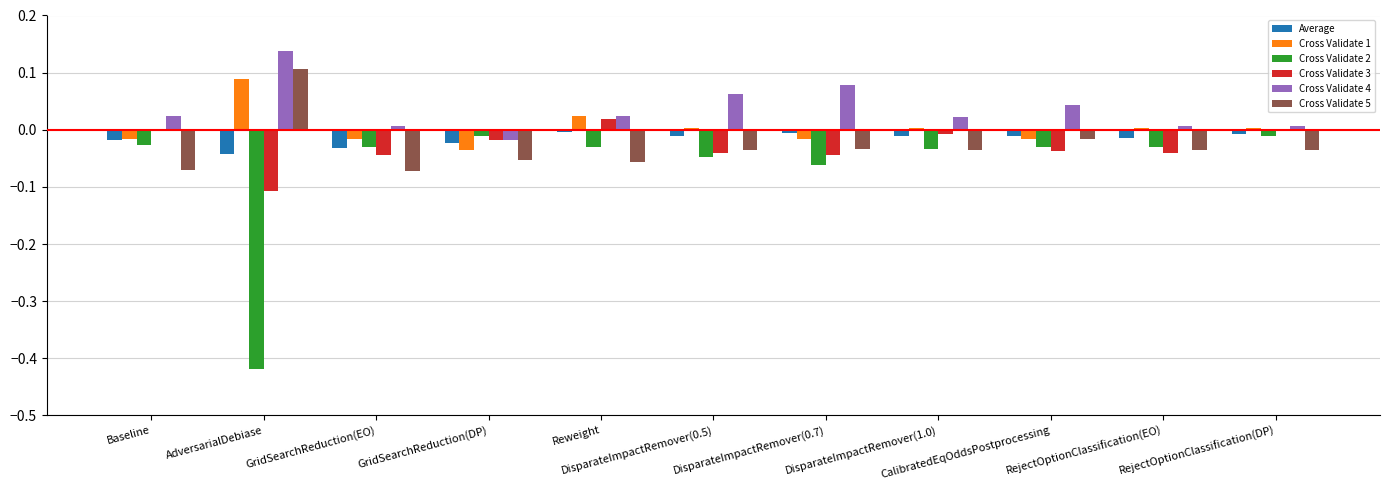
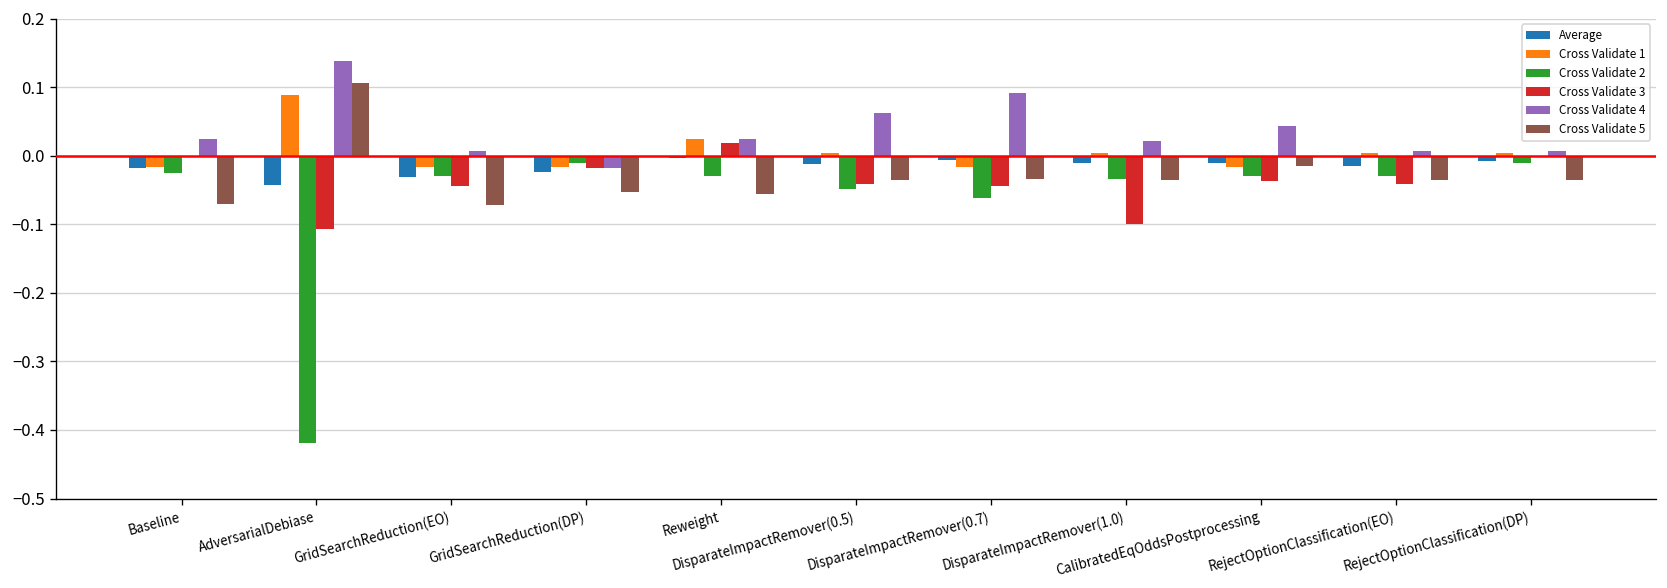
  {
    "Average": {
      "Baseline": -0.02,
      "AdversarialDebiase": -0.04,
      "GridSearchReduction(EO)": -0.03,
      "GridSearchReduction(DP)": -0.02,
      "DisparateImpactRemover(0.5)": -0.01,
      "DisparateImpactRemover(0.7)": -0.01,
      "DisparateImpactRemover(1.0)": -0.01,
      "CalibratedEqOddsPostprocessing": -0.01,
      "RejectOptionClassification(EO)": -0.01,
      "RejectOptionClassification(DP)": -0.01
    },
    "Cross Validate 1": {
      "Baseline": -0.02,
      "AdversarialDebiase": 0.09,
      "GridSearchReduction(EO)": -0.02,
-     "GridSearchReduction(DP)": -0.04,
+     "GridSearchReduction(DP)": -0.02,
      "Reweight": 0.02,
      "DisparateImpactRemover(0.7)": -0.02,
      "CalibratedEqOddsPostprocessing": -0.02
    },
    "Cross Validate 2": {
      "Baseline": -0.03,
      "AdversarialDebiase": -0.42,
      "GridSearchReduction(EO)": -0.03,
      "GridSearchReduction(DP)": -0.01,
      "Reweight": -0.03,
      "DisparateImpactRemover(0.5)": -0.05,
      "DisparateImpactRemover(0.7)": -0.06,
      "DisparateImpactRemover(1.0)": -0.03,
      "CalibratedEqOddsPostprocessing": -0.03,
      "RejectOptionClassification(EO)": -0.03,
      "RejectOptionClassification(DP)": -0.01
    },
    "Cross Validate 3": {
      "Baseline": 0.00,
      "AdversarialDebiase": -0.11,
      "GridSearchReduction(EO)": -0.04,
      "GridSearchReduction(DP)": -0.02,
      "Reweight": 0.02,
      "DisparateImpactRemover(0.5)": -0.04,
      "DisparateImpactRemover(0.7)": -0.04,
-     "DisparateImpactRemover(1.0)": -0.01,
+     "DisparateImpactRemover(1.0)": -0.10,
      "CalibratedEqOddsPostprocessing": -0.04,
      "RejectOptionClassification(EO)": -0.04,
      "RejectOptionClassification(DP)": 0.00
    },
    "Cross Validate 4": {
      "Baseline": 0.02,
      "AdversarialDebiase": 0.14,
      "GridSearchReduction(EO)": 0.01,
      "GridSearchReduction(DP)": -0.02,
      "Reweight": 0.02,
      "DisparateImpactRemover(0.5)": 0.06,
-     "DisparateImpactRemover(0.7)": 0.08,
+     "DisparateImpactRemover(0.7)": 0.09,
      "DisparateImpactRemover(1.0)": 0.02,
      "CalibratedEqOddsPostprocessing": 0.04,
      "RejectOptionClassification(EO)": 0.01,
      "RejectOptionClassification(DP)": 0.01
    },
    "Cross Validate 5": {
      "Baseline": -0.07,
      "AdversarialDebiase": 0.11,
      "GridSearchReduction(EO)": -0.07,
      "GridSearchReduction(DP)": -0.05,
      "Reweight": -0.06,
      "DisparateImpactRemover(0.5)": -0.04,
      "DisparateImpactRemover(0.7)": -0.03,
      "DisparateImpactRemover(1.0)": -0.04,
      "CalibratedEqOddsPostprocessing": -0.02,
      "RejectOptionClassification(EO)": -0.04,
      "RejectOptionClassification(DP)": -0.04
    }
  }
